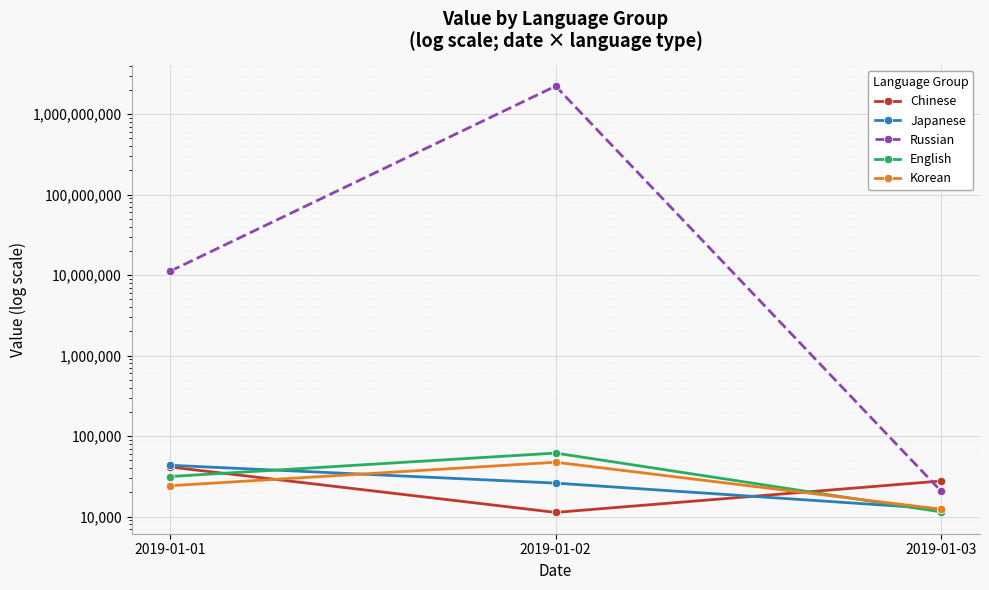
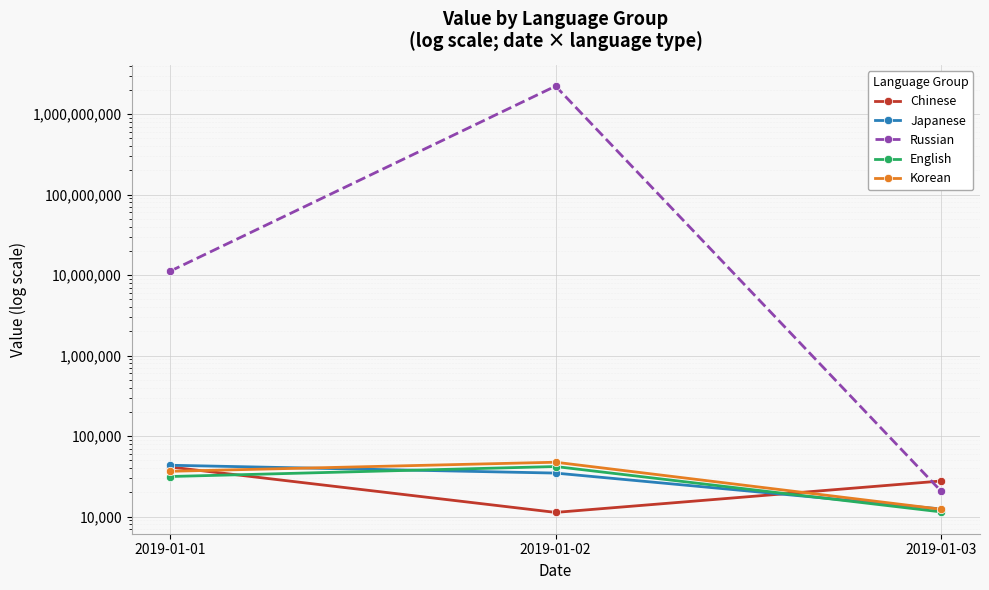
  {
    "Chinese": {
      "2019-01-02": "11,000",
      "2019-01-03": "28,000"
    },
    "Japanese": {
-     "2019-01-02": "26,000"
+     "2019-01-02": "35,000"
    },
    "Russian": {
      "2019-01-01": "11,000,000",
      "2019-01-02": "2,200,000,000",
      "2019-01-03": "21,000"
    },
    "English": {
      "2019-01-01": "31,000",
-     "2019-01-02": "60,000",
+     "2019-01-02": "40,000",
      "2019-01-03": "11,000"
    },
    "Korean": {
-     "2019-01-01": "24,000",
+     "2019-01-01": "40,000",
      "2019-01-02": "50,000"
    }
  }
